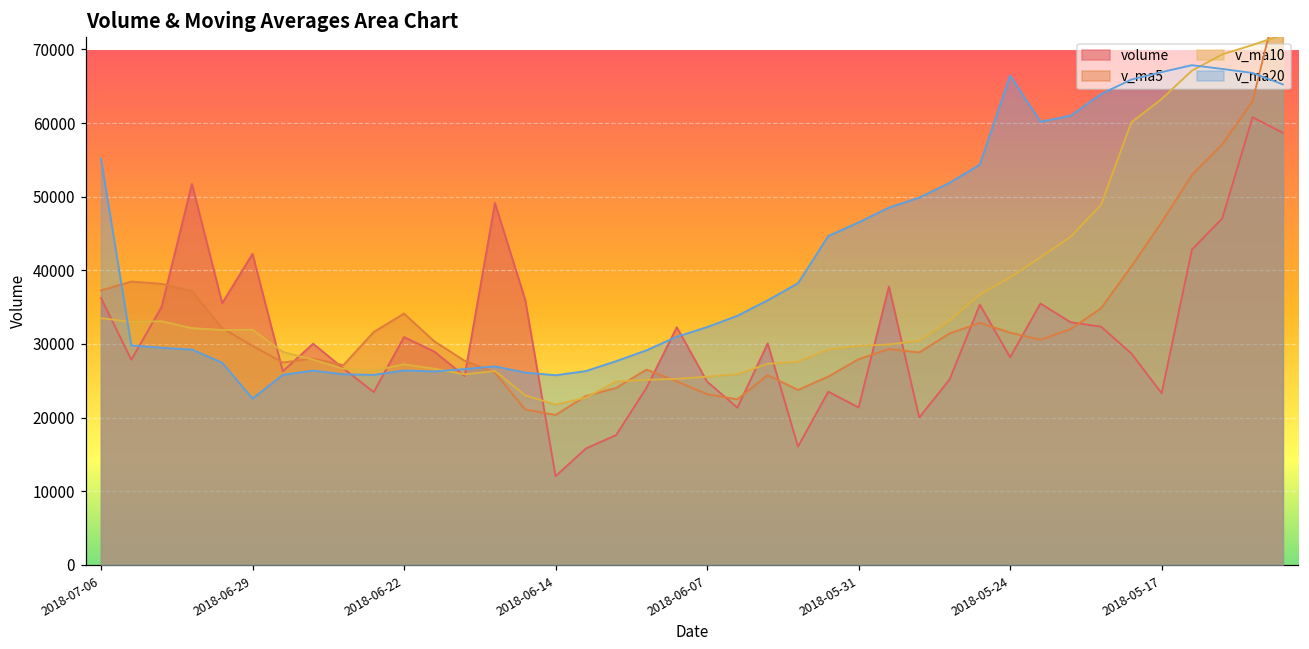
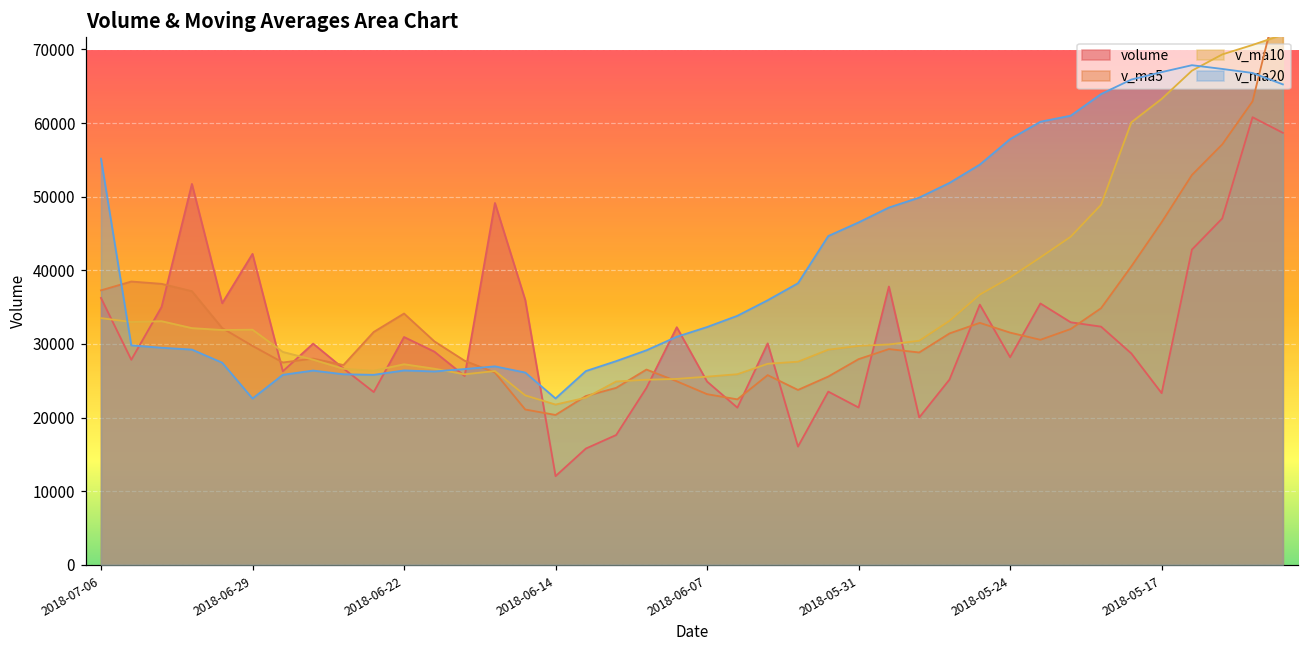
  {
    "v_ma20": {
      "2018-07-06": 55000,
      "2018-06-29": 23000,
      "2018-06-22": 26000,
-     "2018-06-14": 26000,
+     "2018-06-14": 23000,
      "2018-06-07": 32000,
      "2018-05-31": 47000,
-     "2018-05-24": 66000
+     "2018-05-24": 58000
    }
  }
